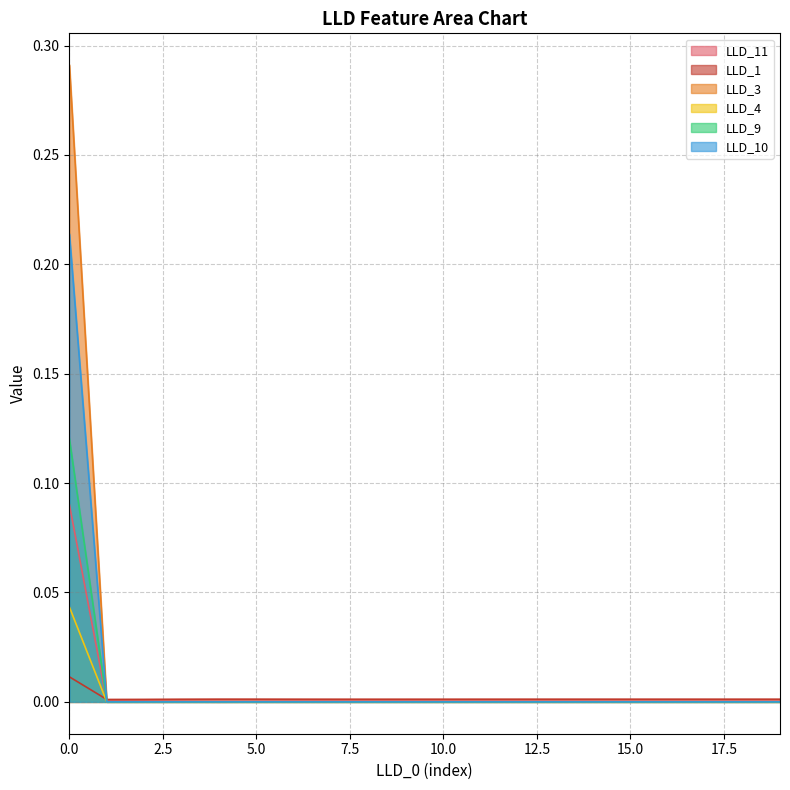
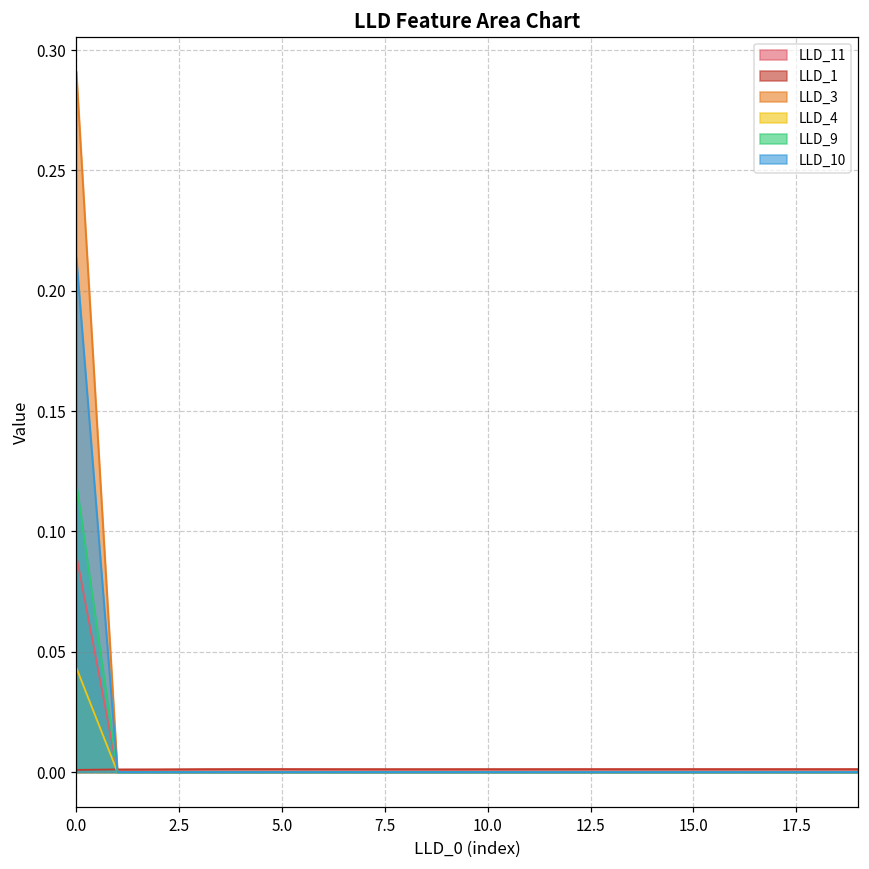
  {
    "LLD_11": {
      "0.0": 0.090
    },
    "LLD_1": {
-     "0.0": 0.011,
+     "0.0": 0.001,
      "5.0": 0.001
    },
    "LLD_3": {
      "0.0": 0.291
    },
    "LLD_4": {
      "0.0": 0.043
    },
    "LLD_9": {
      "0.0": 0.120
    },
    "LLD_10": {
      "0.0": 0.214
    }
  }
